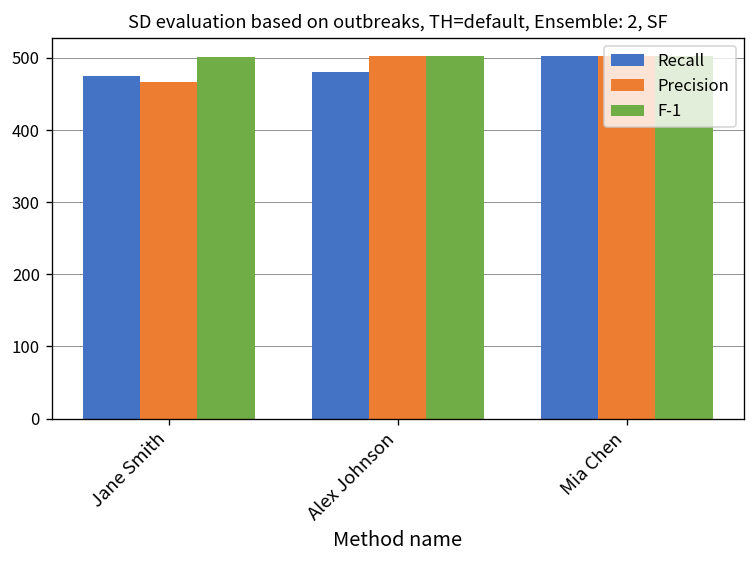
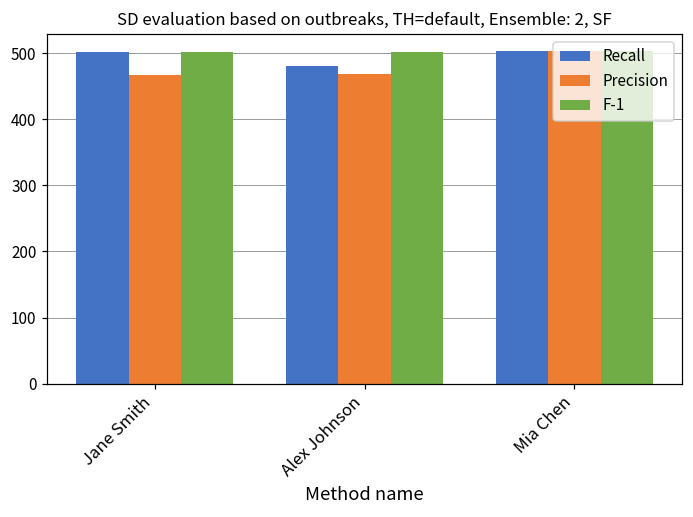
  {
    "Recall": {
-     "Jane Smith": 480,
+     "Jane Smith": 500,
      "Alex Johnson": 480,
      "Mia Chen": 500
    },
    "Precision": {
      "Jane Smith": 470,
-     "Alex Johnson": 500
+     "Alex Johnson": 470
    },
    "F-1": {
      "Jane Smith": 500,
      "Alex Johnson": 500
    }
  }
